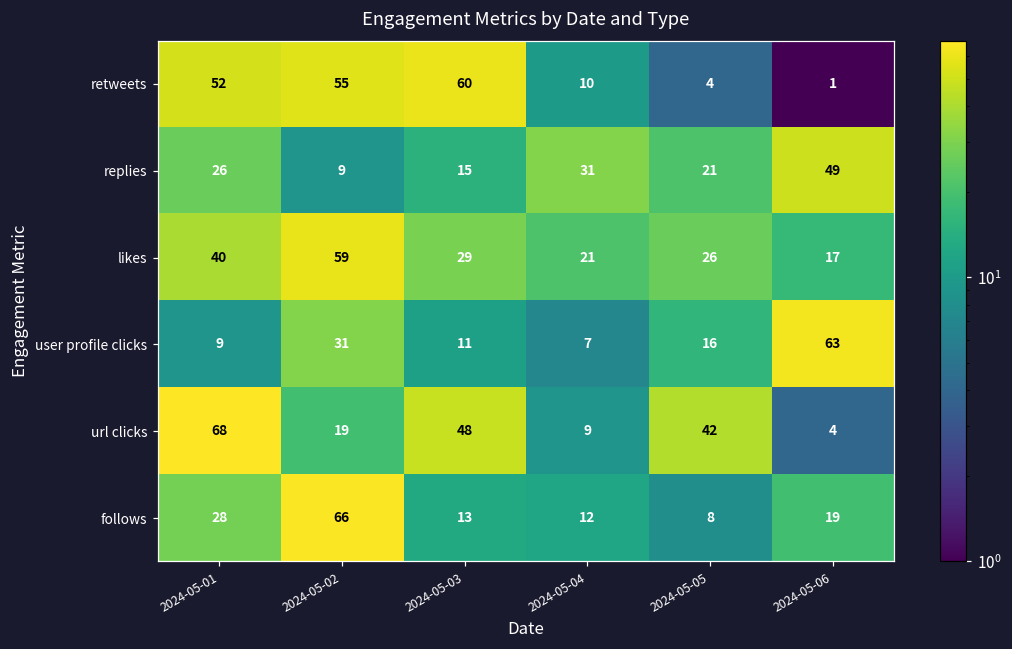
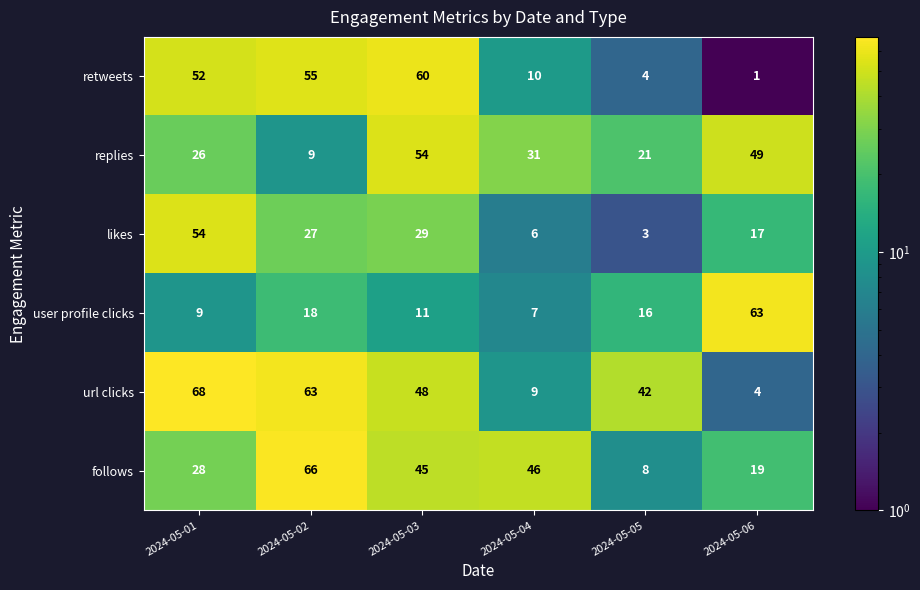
  {
    "retweets": {
      "2024-05-01": 52,
      "2024-05-02": 55,
      "2024-05-03": 60,
      "2024-05-04": 10,
      "2024-05-05": 4,
      "2024-05-06": 1
    },
    "replies": {
      "2024-05-01": 26,
      "2024-05-02": 9,
-     "2024-05-03": 15,
+     "2024-05-03": 54,
      "2024-05-04": 31,
      "2024-05-05": 21,
      "2024-05-06": 49
    },
    "likes": {
-     "2024-05-01": 40,
-     "2024-05-02": 59,
+     "2024-05-01": 54,
+     "2024-05-02": 27,
      "2024-05-03": 29,
-     "2024-05-04": 21,
-     "2024-05-05": 26,
+     "2024-05-04": 6,
+     "2024-05-05": 3,
      "2024-05-06": 17
    },
    "user profile clicks": {
      "2024-05-01": 9,
-     "2024-05-02": 31,
+     "2024-05-02": 18,
      "2024-05-03": 11,
      "2024-05-04": 7,
      "2024-05-05": 16,
      "2024-05-06": 63
    },
    "url clicks": {
      "2024-05-01": 68,
-     "2024-05-02": 19,
+     "2024-05-02": 63,
      "2024-05-03": 48,
      "2024-05-04": 9,
      "2024-05-05": 42,
      "2024-05-06": 4
    },
    "follows": {
      "2024-05-01": 28,
      "2024-05-02": 66,
-     "2024-05-03": 13,
-     "2024-05-04": 12,
+     "2024-05-03": 45,
+     "2024-05-04": 46,
      "2024-05-05": 8,
      "2024-05-06": 19
    }
  }
